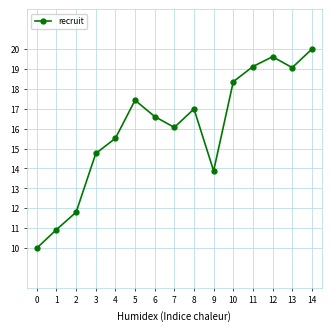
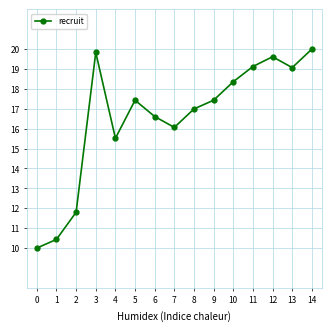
  {
    "0": 10.0,
-   "1": 10.9,
+   "1": 10.4,
    "2": 11.8,
-   "3": 14.8,
+   "3": 19.8,
    "4": 15.5,
    "5": 17.4,
    "6": 16.6,
    "7": 16.1,
    "8": 17.0,
-   "9": 13.9,
+   "9": 17.4,
    "10": 18.4,
    "11": 19.1,
    "12": 19.6,
    "13": 19.1,
    "14": 20.0
  }
